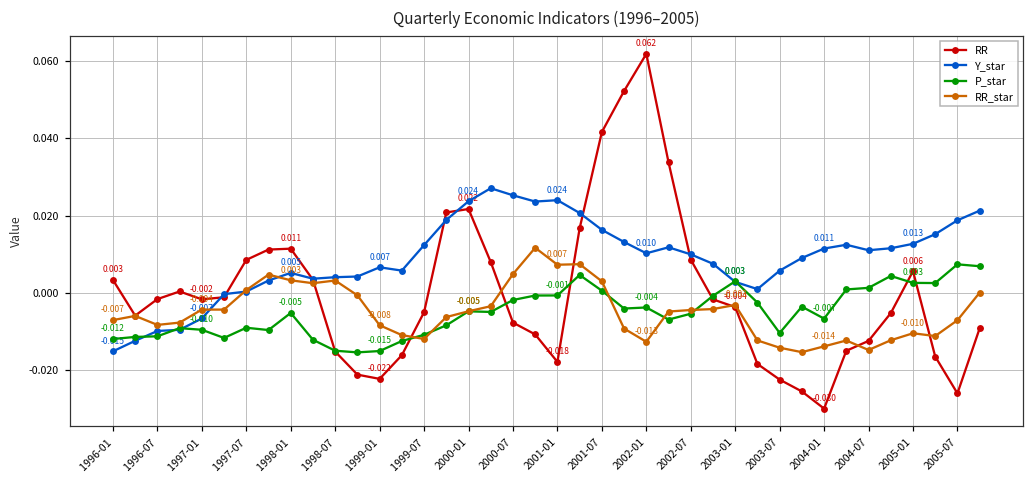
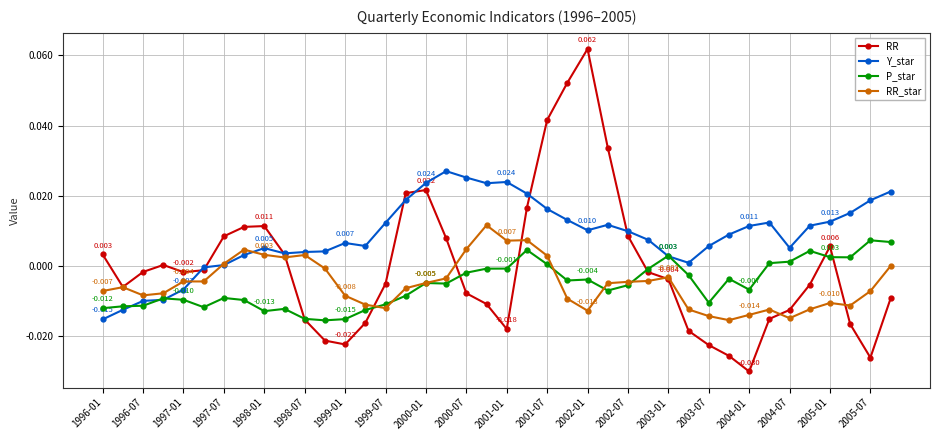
  {
    "RR": {
      "1996-01": 0.003,
      "1997-01": -0.002,
      "1998-01": 0.011,
      "1999-01": -0.022,
      "2001-01": -0.018,
      "2002-01": 0.062,
      "2004-01": -0.030,
      "2005-01": 0.006
    },
    "Y_star": {
      "1996-07": -0.010,
      "1998-07": 0.004,
      "1999-07": 0.012,
      "2000-07": 0.025,
      "2001-07": 0.016,
      "2002-07": 0.010,
      "2003-07": 0.006,
-     "2004-07": 0.011,
+     "2004-07": 0.005,
      "2005-07": 0.019
    },
    "P_star": {
      "1996-01": -0.012,
-     "1998-01": -0.005,
+     "1998-01": -0.013,
      "1999-01": -0.015,
      "2001-01": -0.001,
      "2002-01": -0.004,
      "2004-01": -0.007
    },
    "RR_star": {
      "1996-01": -0.007,
      "1999-01": -0.008,
      "2001-01": 0.007,
      "2002-01": -0.013,
      "2004-01": -0.014,
      "2005-01": -0.010
    }
  }
